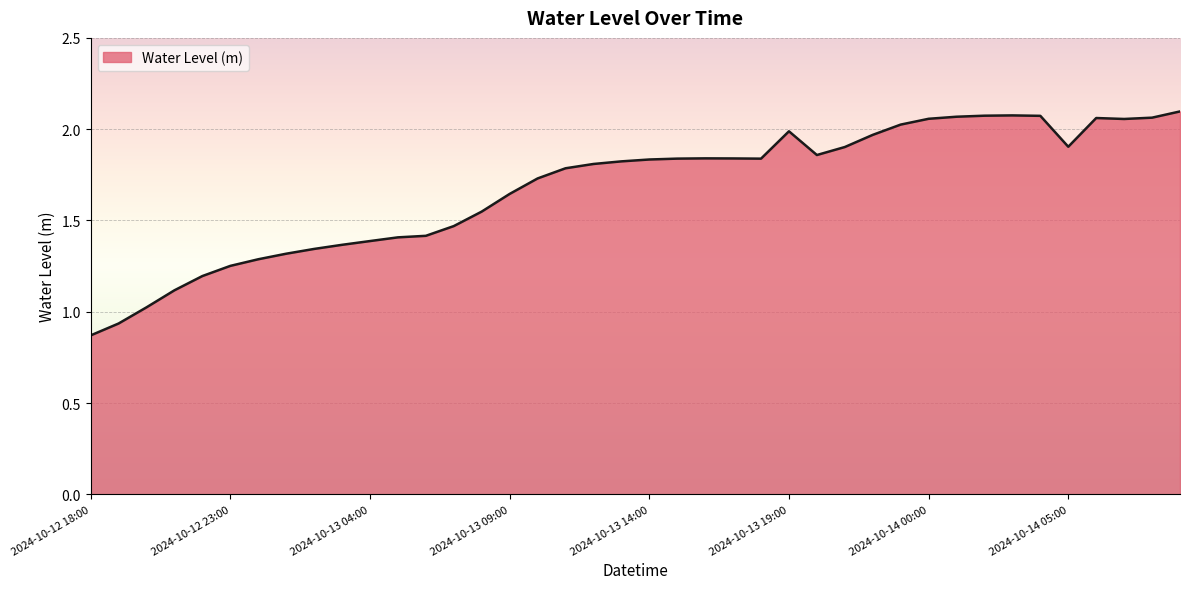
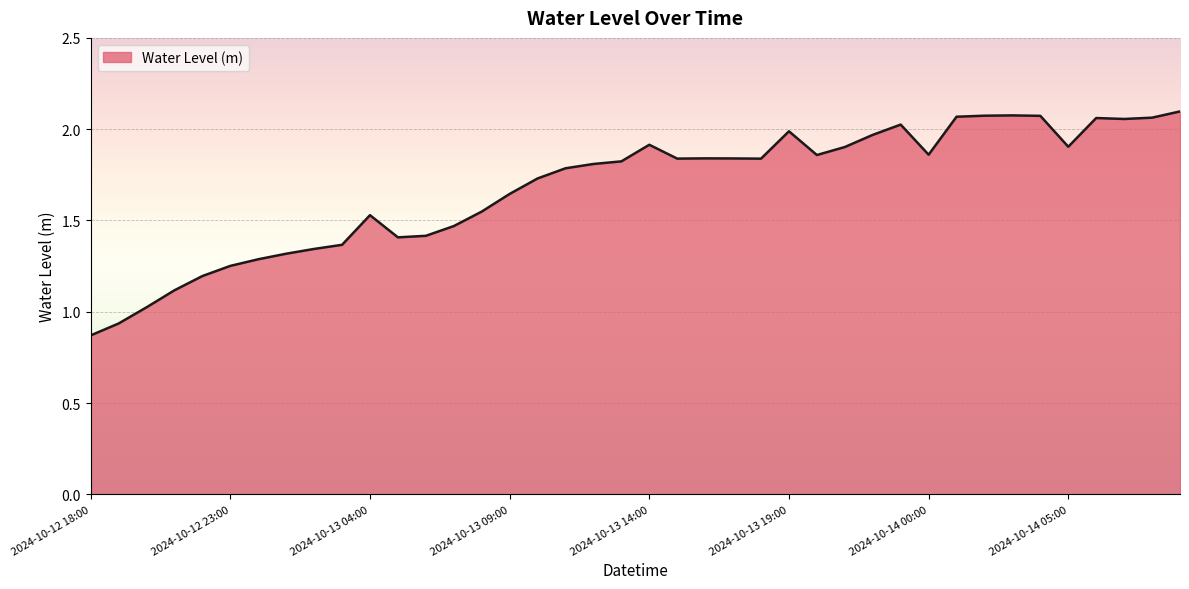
  {
    "2024-10-12 18:00": 0.87,
    "2024-10-12 23:00": 1.25,
-   "2024-10-13 04:00": 1.39,
+   "2024-10-13 04:00": 1.53,
    "2024-10-13 09:00": 1.65,
-   "2024-10-13 14:00": 1.83,
+   "2024-10-13 14:00": 1.91,
    "2024-10-13 19:00": 1.99,
-   "2024-10-14 00:00": 2.06,
+   "2024-10-14 00:00": 1.86,
    "2024-10-14 05:00": 1.90
  }
